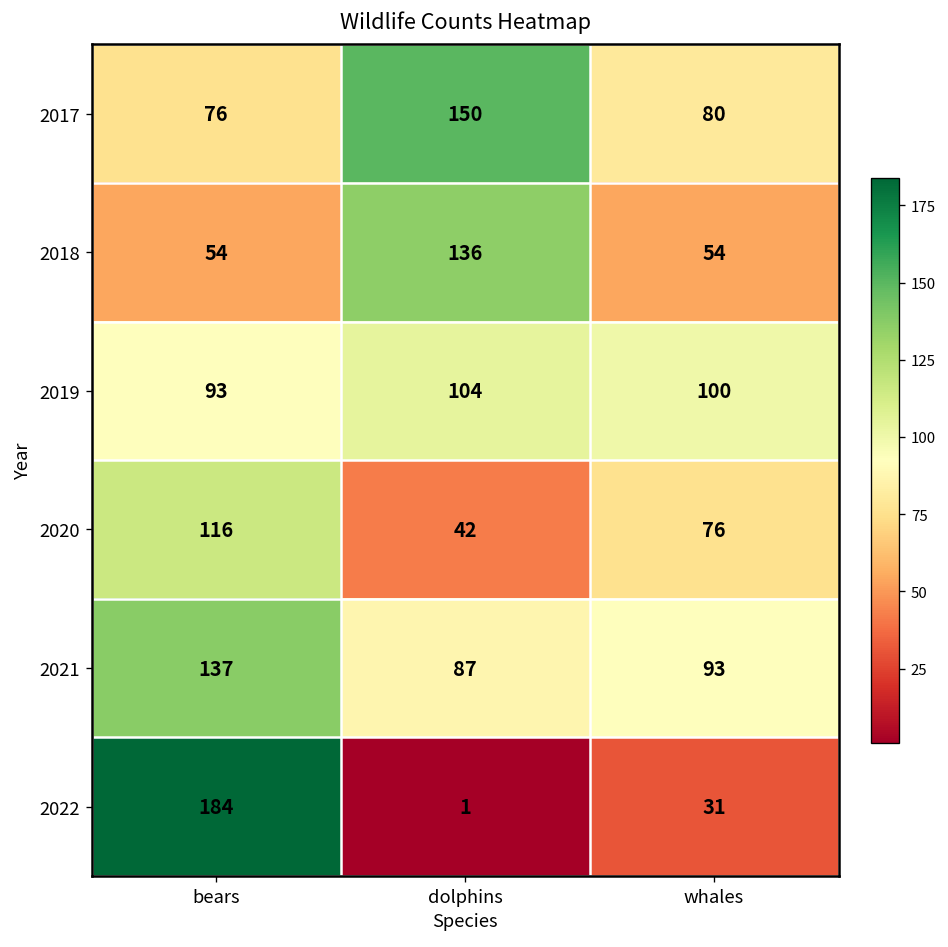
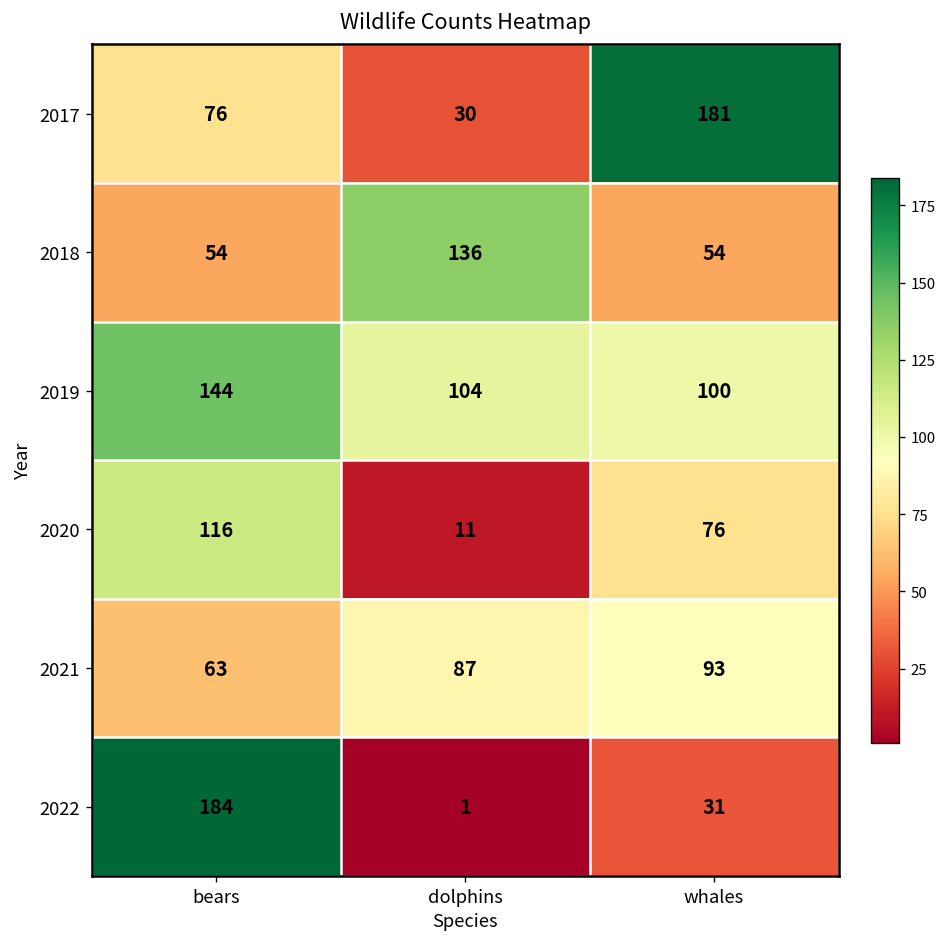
  {
    "2017": {
      "bears": 76,
-     "dolphins": 150,
-     "whales": 80
+     "dolphins": 30,
+     "whales": 181
    },
    "2018": {
      "bears": 54,
      "dolphins": 136,
      "whales": 54
    },
    "2019": {
-     "bears": 93,
+     "bears": 144,
      "dolphins": 104,
      "whales": 100
    },
    "2020": {
      "bears": 116,
-     "dolphins": 42,
+     "dolphins": 11,
      "whales": 76
    },
    "2021": {
-     "bears": 137,
+     "bears": 63,
      "dolphins": 87,
      "whales": 93
    },
    "2022": {
      "bears": 184,
      "dolphins": 1,
      "whales": 31
    }
  }
